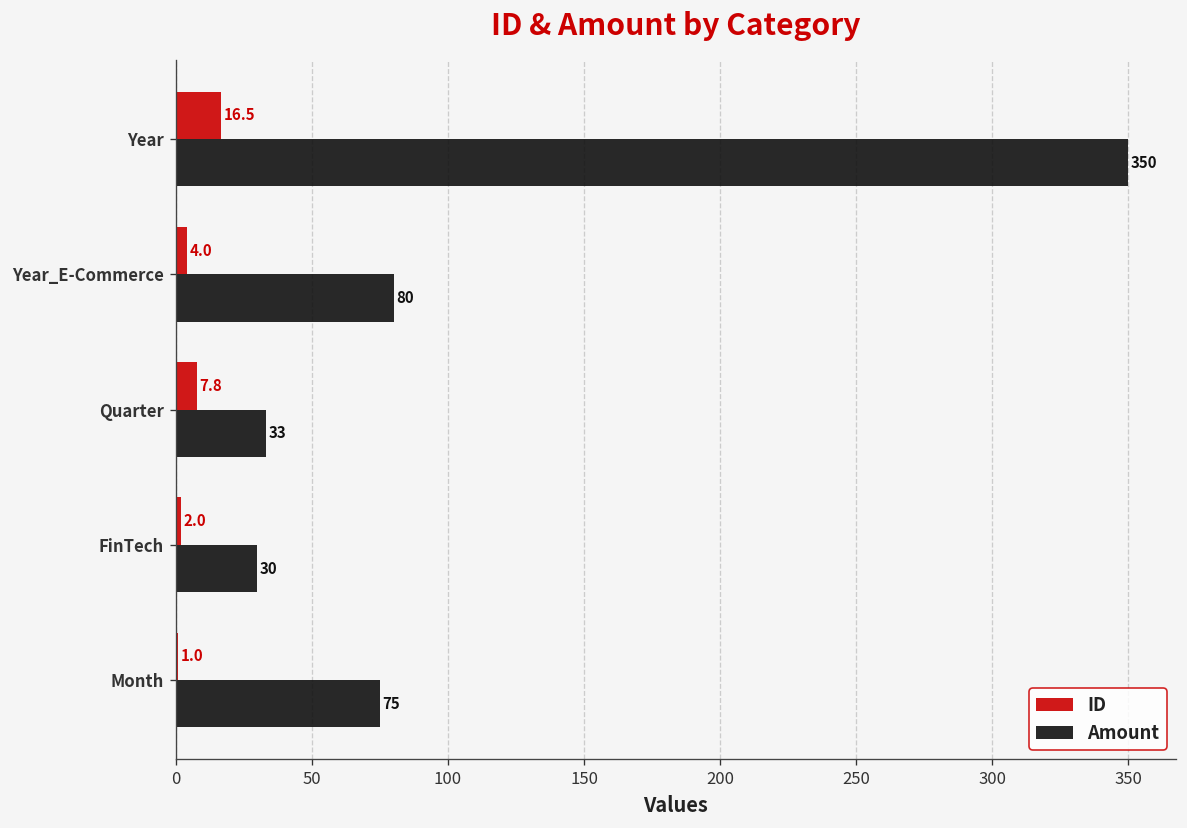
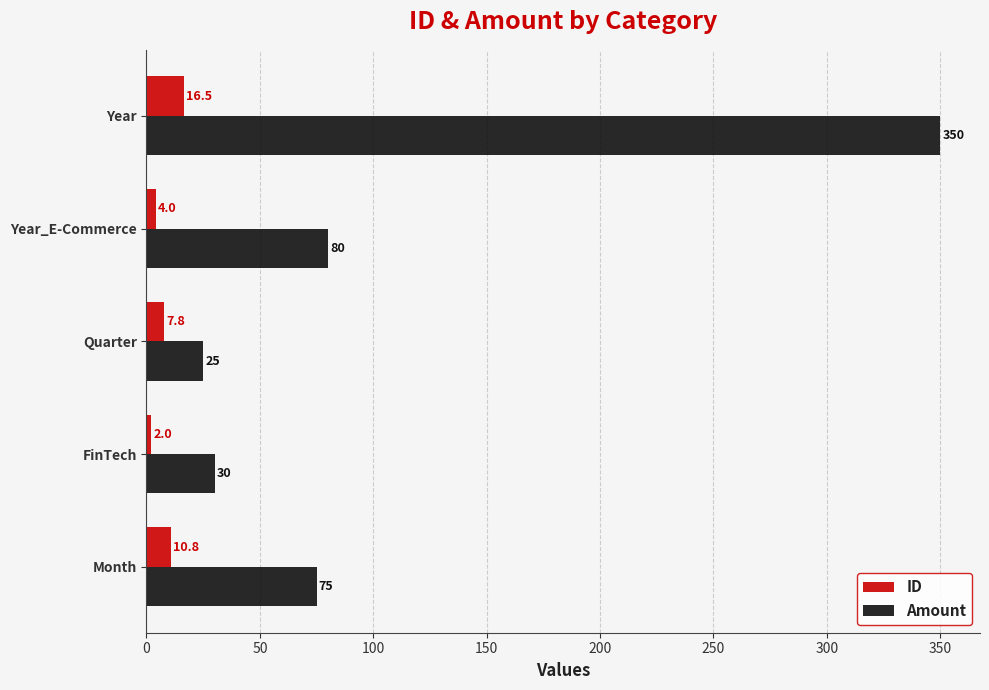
  {
    "ID": {
      "Year": 16.5,
      "Year_E-Commerce": 4.0,
      "Quarter": 7.8,
      "FinTech": 2.0,
-     "Month": 1.0
+     "Month": 10.8
    },
    "Amount": {
      "Year": 350,
      "Year_E-Commerce": 80,
-     "Quarter": 33,
+     "Quarter": 25,
      "FinTech": 30,
      "Month": 75
    }
  }
